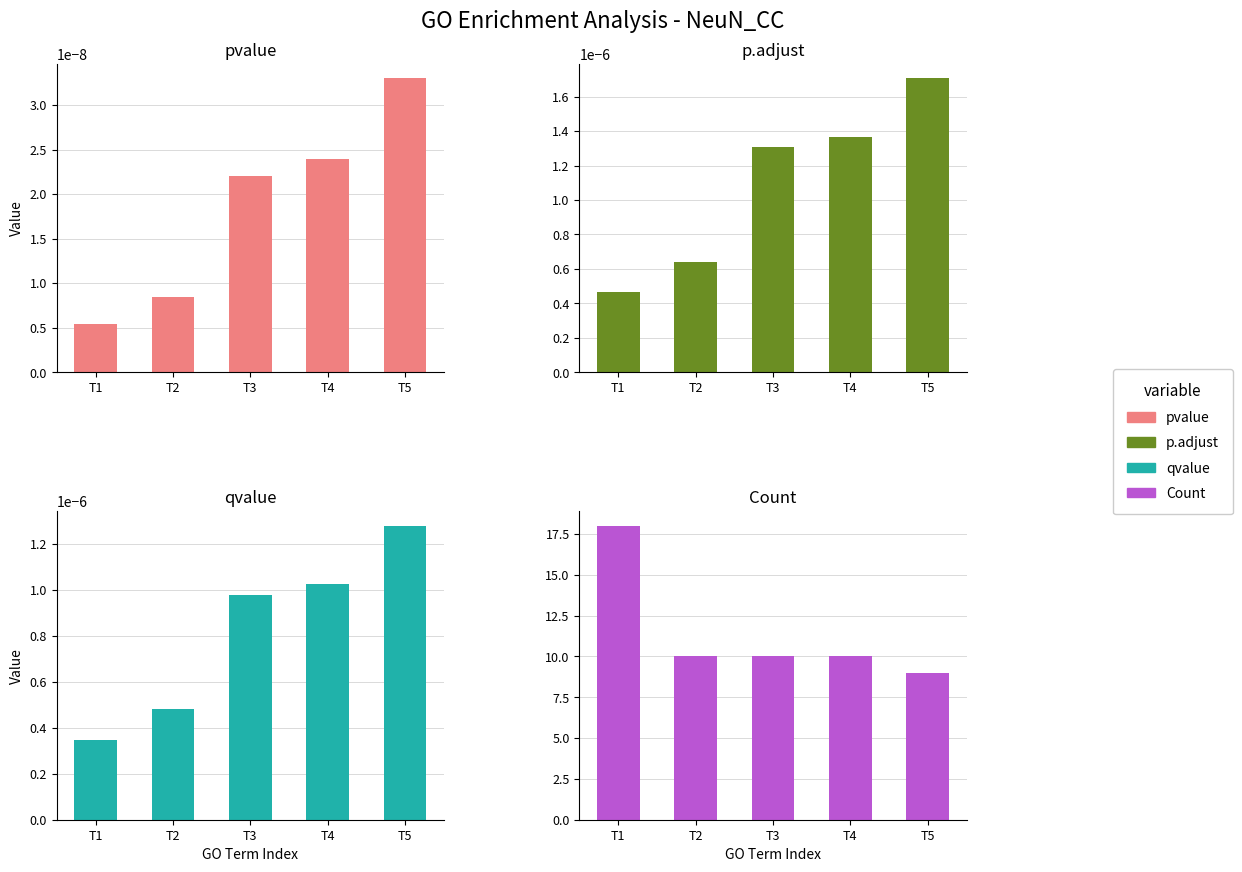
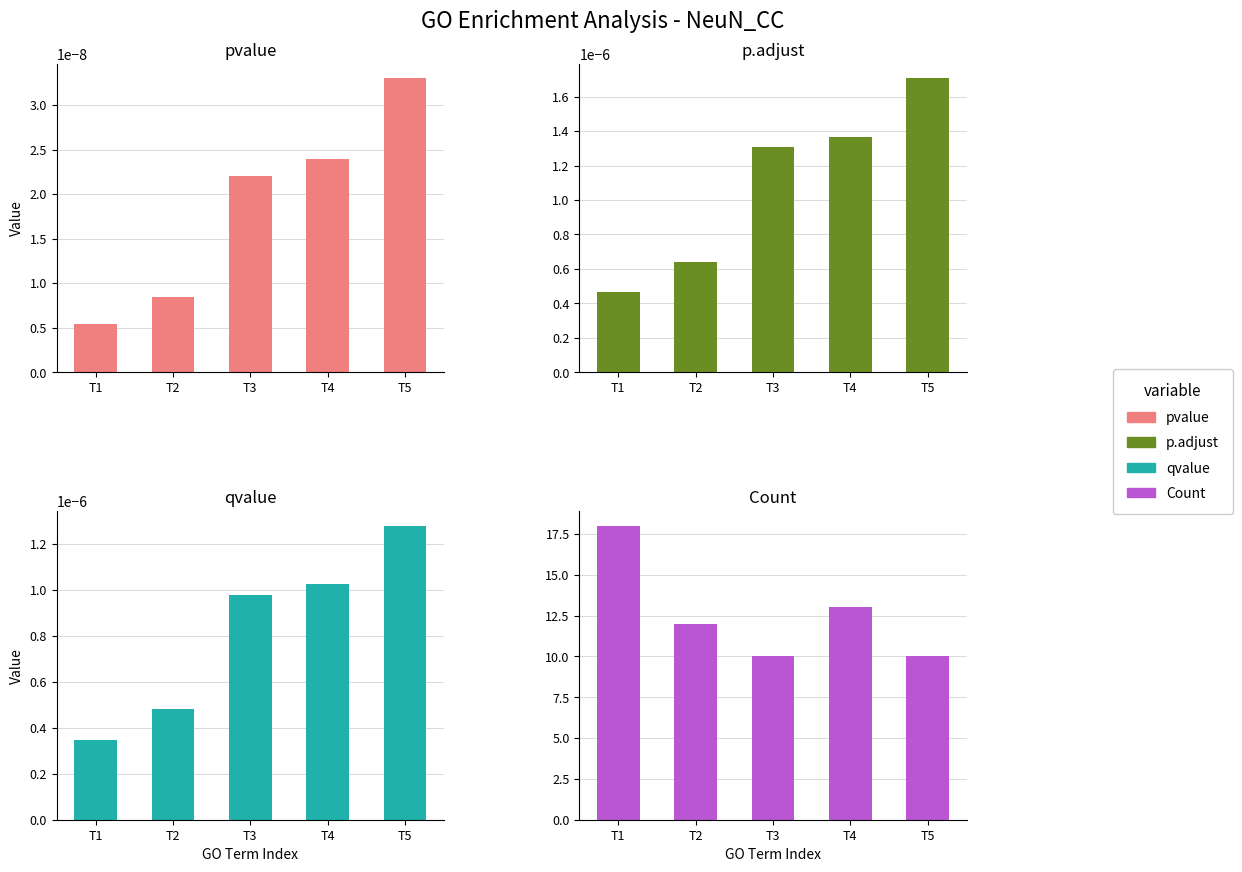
  {
    "pvalue": {
      "T1": 0.000000005,
      "T2": 0.000000008,
      "T3": 0.000000022,
      "T4": 0.000000024,
      "T5": 0.000000033
    },
    "p.adjust": {
      "T1": 0.00000046,
      "T2": 0.00000064,
      "T3": 0.00000131,
      "T4": 0.00000137,
      "T5": 0.00000171
    },
    "qvalue": {
      "T1": 0.00000035,
      "T2": 0.00000048,
      "T3": 0.00000098,
      "T4": 0.00000103,
      "T5": 0.00000128
    },
    "Count": {
      "T1": 18,
-     "T2": 10,
+     "T2": 12,
      "T3": 10,
-     "T4": 10,
-     "T5": 9
+     "T4": 13,
+     "T5": 10
    }
  }
